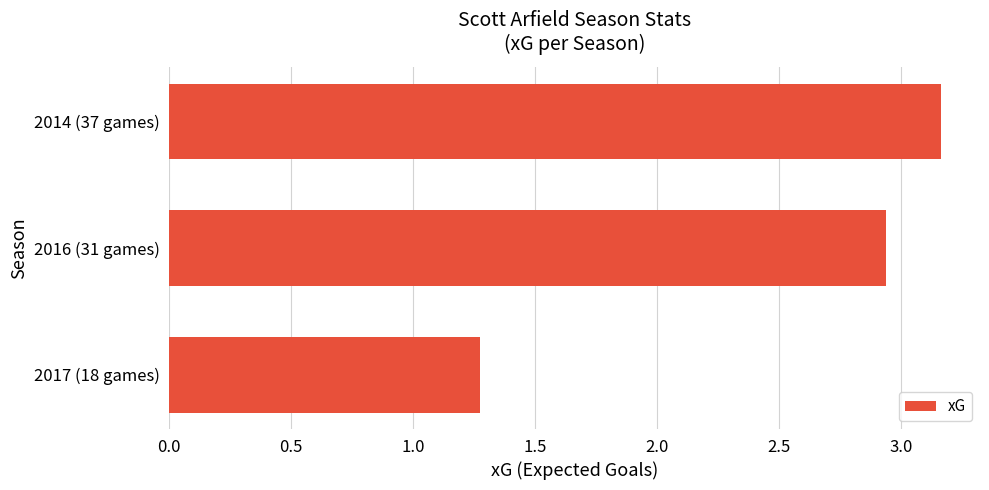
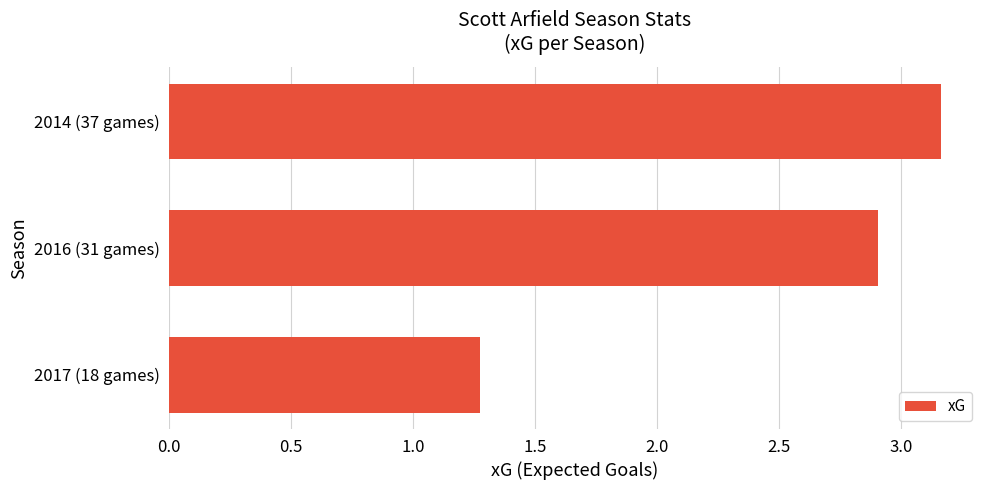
  {
    "2014 (37 games)": 3.17,
-   "2016 (31 games)": 2.94,
+   "2016 (31 games)": 2.90,
    "2017 (18 games)": 1.27
  }
